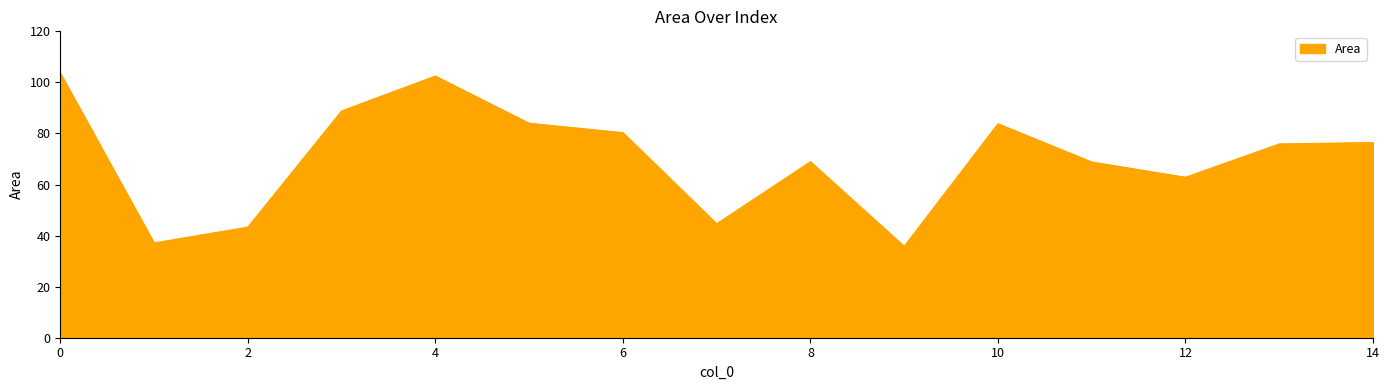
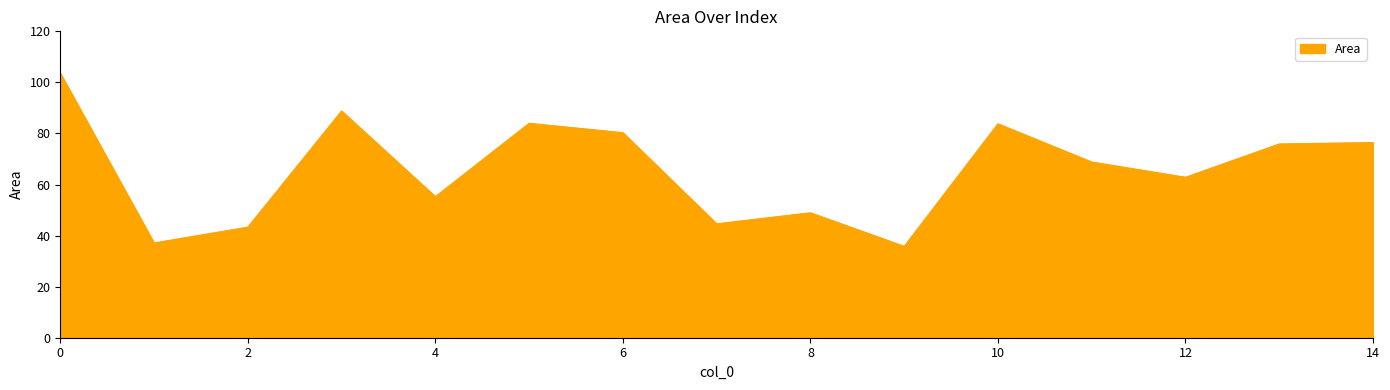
  {
    "0": 104,
    "2": 43,
-   "4": 102,
+   "4": 55,
    "6": 80,
-   "8": 69,
+   "8": 49,
    "10": 84,
    "12": 63,
    "14": 76
  }
